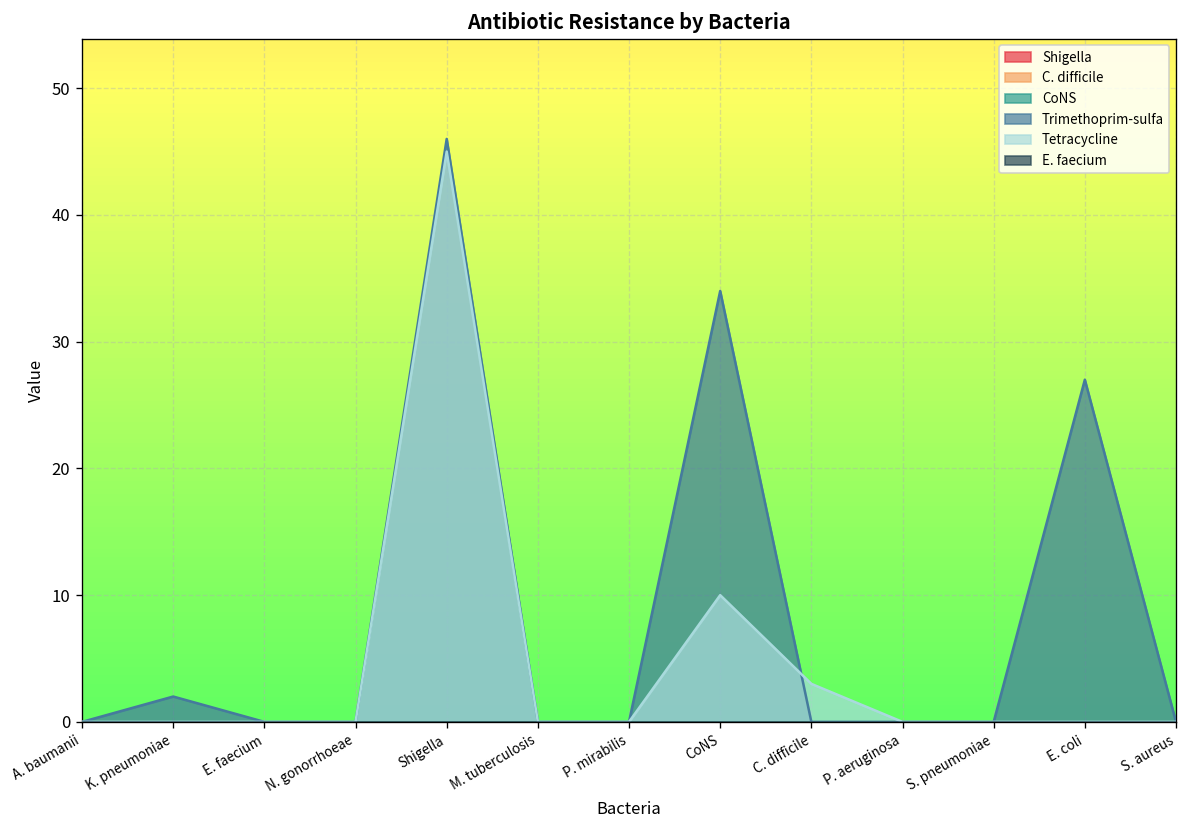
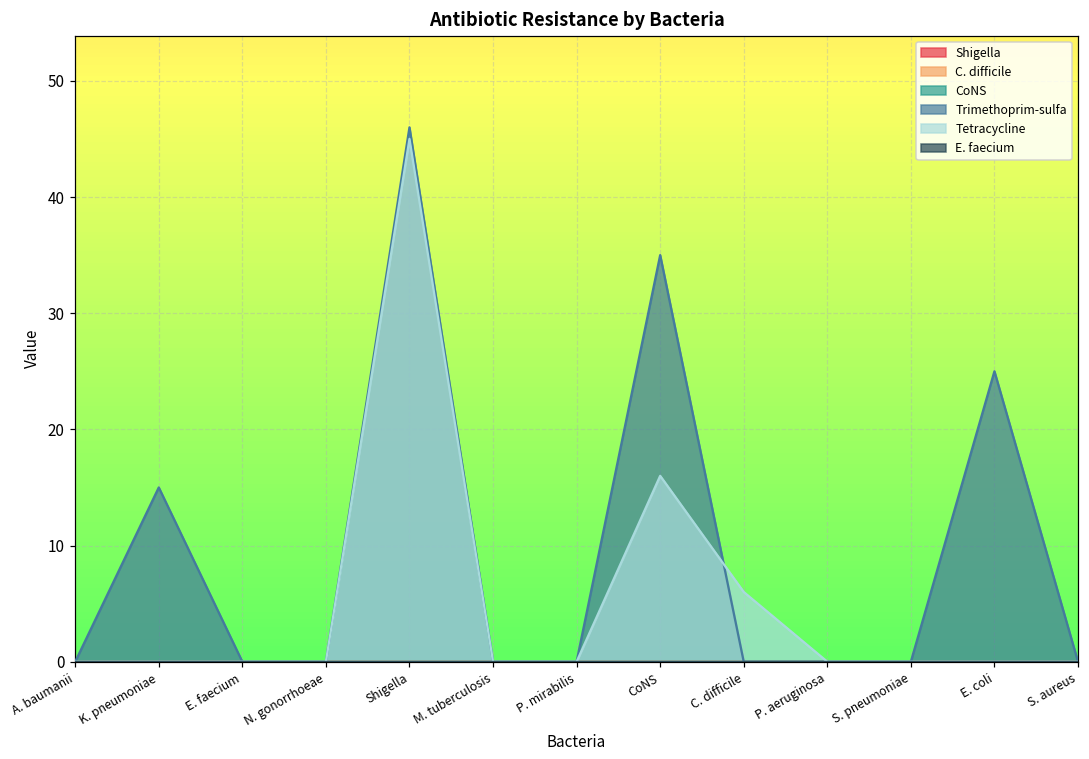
  {
    "E. faecium": {
      "Shigella": 0,
      "CoNS": 0
    },
    "Trimethoprim-sulfa": {
-     "K. pneumoniae": 2,
+     "K. pneumoniae": 15,
      "Shigella": 46,
-     "CoNS": 34,
-     "E. coli": 27
+     "CoNS": 35,
+     "E. coli": 25
    },
    "Tetracycline": {
      "Shigella": 45,
-     "CoNS": 10,
-     "C. difficile": 3
+     "CoNS": 16,
+     "C. difficile": 6
    }
  }
